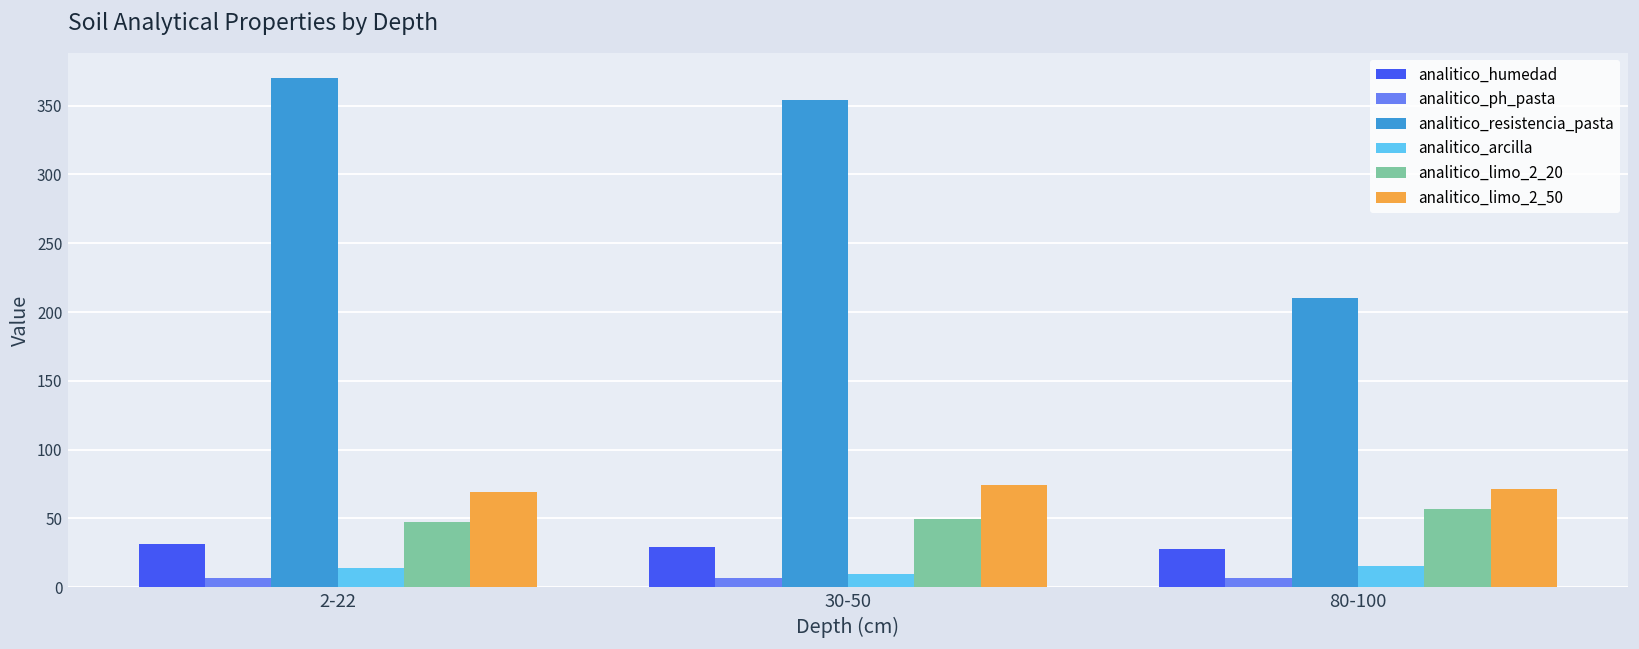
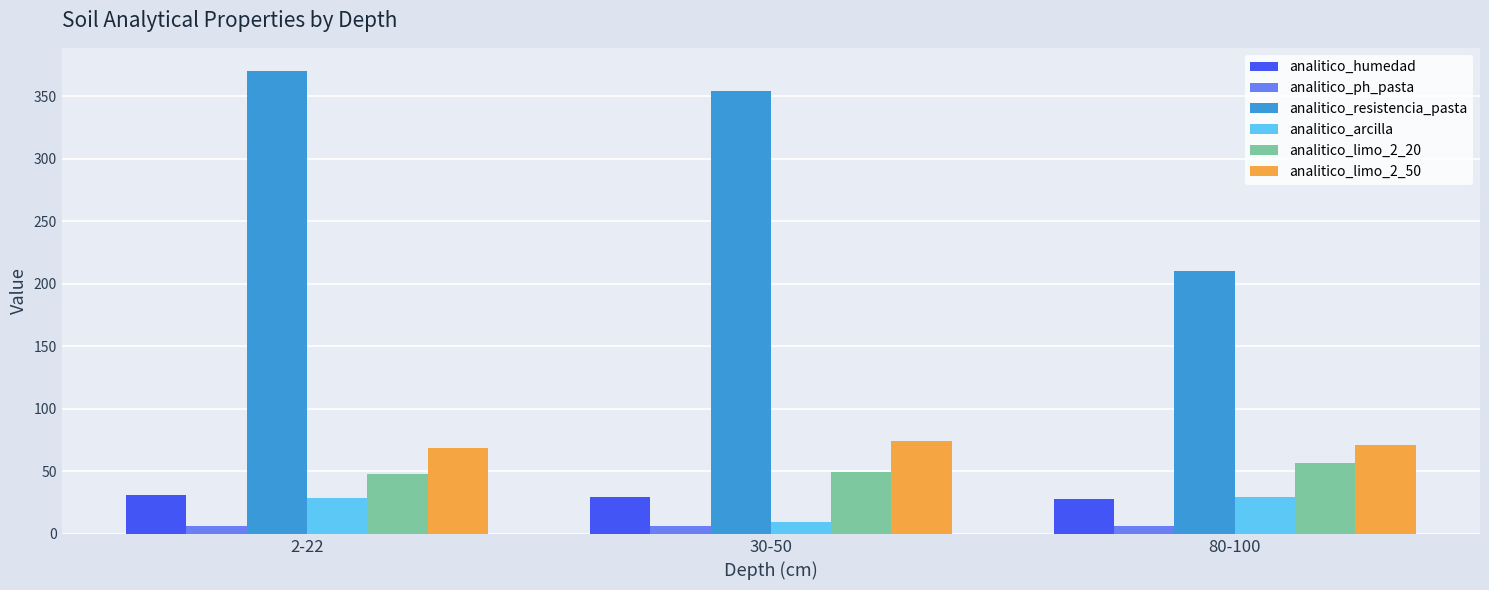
  {
    "analitico_resistencia_pasta": {
      "2-22": 370,
      "30-50": 354,
      "80-100": 210
    },
    "analitico_arcilla": {
-     "2-22": 14,
+     "2-22": 29,
      "30-50": 10,
-     "80-100": 15
+     "80-100": 30
    },
    "analitico_limo_2_20": {
      "2-22": 48,
      "30-50": 49,
      "80-100": 57
    },
    "analitico_limo_2_50": {
      "2-22": 69,
      "30-50": 75,
      "80-100": 71
    }
  }
